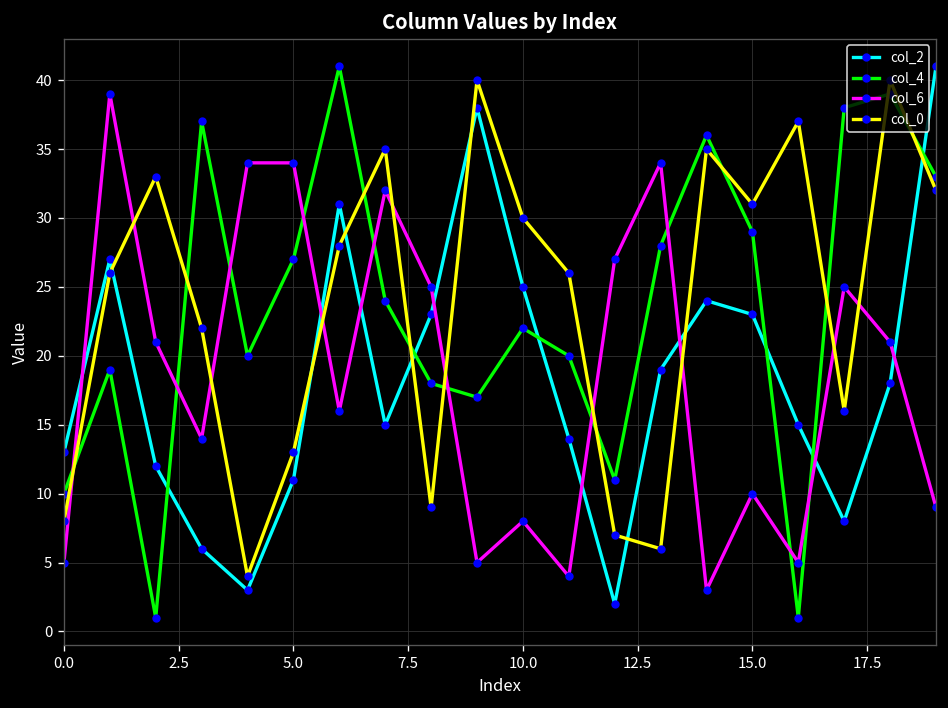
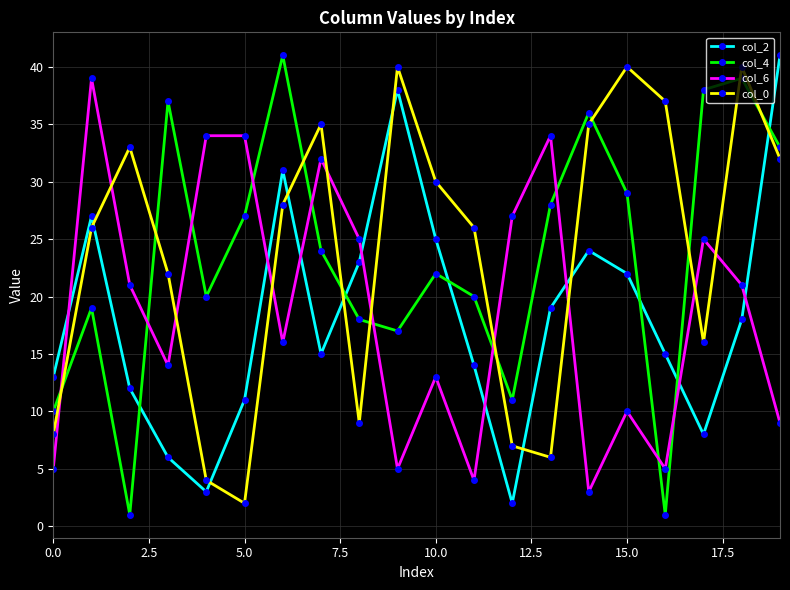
  {
    "col_2": {
      "0.0": 13,
      "5.0": 11,
      "10.0": 25,
-     "15.0": 23
+     "15.0": 22
    },
    "col_4": {
      "0.0": 10,
      "5.0": 27,
      "10.0": 22,
      "15.0": 29
    },
    "col_6": {
      "0.0": 5,
      "5.0": 34,
-     "10.0": 8,
+     "10.0": 13,
      "15.0": 10
    },
    "col_0": {
      "0.0": 8,
-     "5.0": 13,
+     "5.0": 2,
      "10.0": 30,
-     "15.0": 31
+     "15.0": 40
    }
  }
